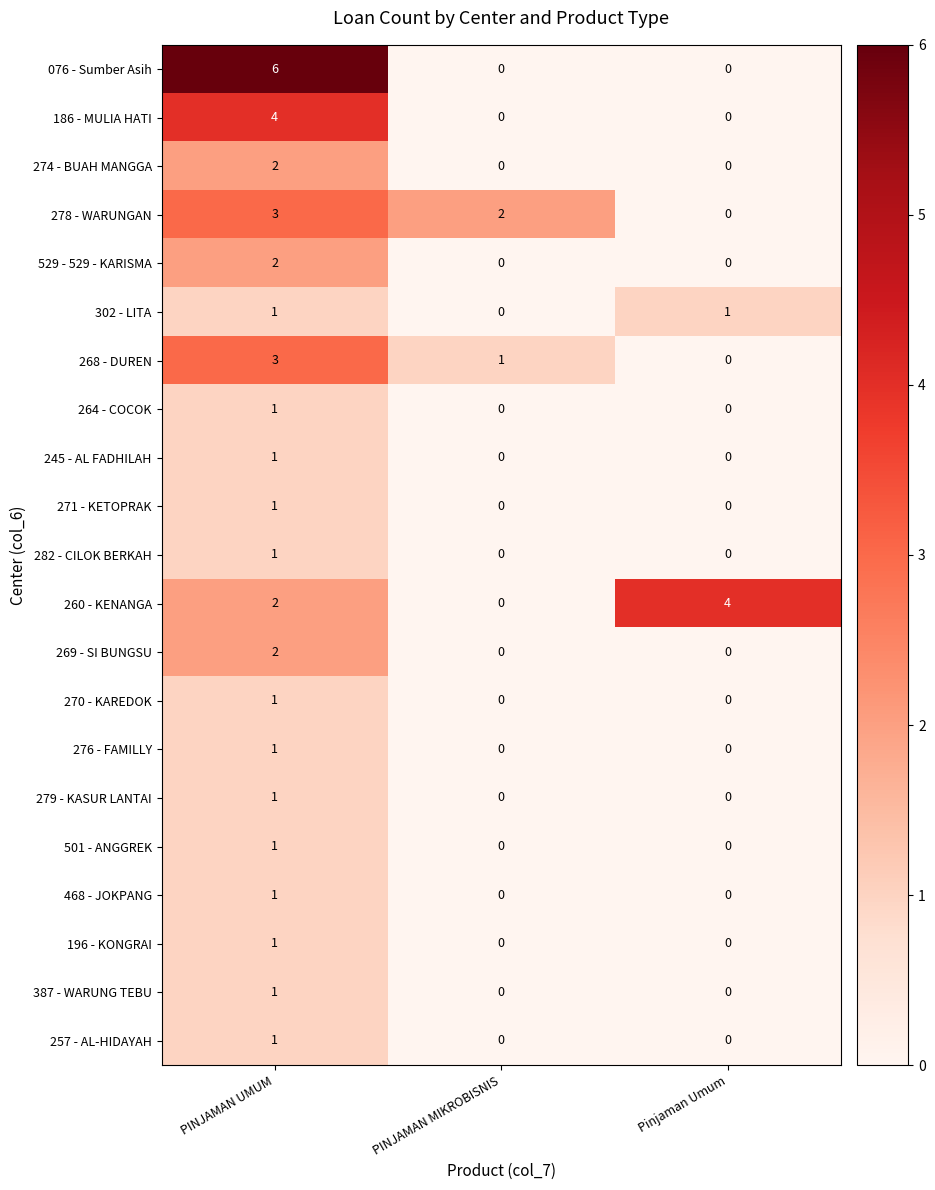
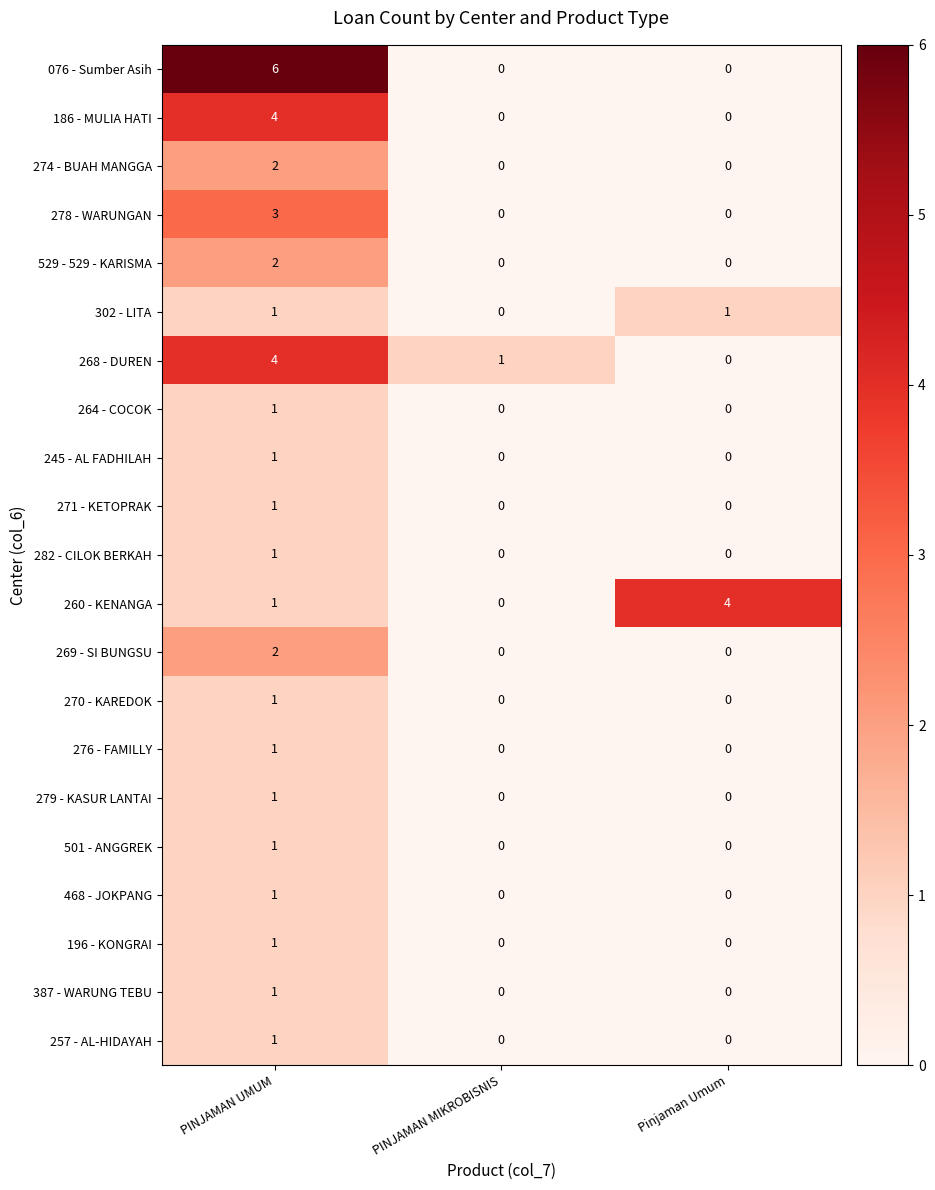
  {
    "076 - Sumber Asih": {
      "PINJAMAN UMUM": 6,
      "PINJAMAN MIKROBISNIS": 0,
      "Pinjaman Umum": 0
    },
    "186 - MULIA HATI": {
      "PINJAMAN UMUM": 4,
      "PINJAMAN MIKROBISNIS": 0,
      "Pinjaman Umum": 0
    },
    "274 - BUAH MANGGA": {
      "PINJAMAN UMUM": 2,
      "PINJAMAN MIKROBISNIS": 0,
      "Pinjaman Umum": 0
    },
    "278 - WARUNGAN": {
      "PINJAMAN UMUM": 3,
-     "PINJAMAN MIKROBISNIS": 2,
+     "PINJAMAN MIKROBISNIS": 0,
      "Pinjaman Umum": 0
    },
    "529 - 529 - KARISMA": {
      "PINJAMAN UMUM": 2,
      "PINJAMAN MIKROBISNIS": 0,
      "Pinjaman Umum": 0
    },
    "302 - LITA": {
      "PINJAMAN UMUM": 1,
      "PINJAMAN MIKROBISNIS": 0,
      "Pinjaman Umum": 1
    },
    "268 - DUREN": {
-     "PINJAMAN UMUM": 3,
+     "PINJAMAN UMUM": 4,
      "PINJAMAN MIKROBISNIS": 1,
      "Pinjaman Umum": 0
    },
    "264 - COCOK": {
      "PINJAMAN UMUM": 1,
      "PINJAMAN MIKROBISNIS": 0,
      "Pinjaman Umum": 0
    },
    "245 - AL FADHILAH": {
      "PINJAMAN UMUM": 1,
      "PINJAMAN MIKROBISNIS": 0,
      "Pinjaman Umum": 0
    },
    "271 - KETOPRAK": {
      "PINJAMAN UMUM": 1,
      "PINJAMAN MIKROBISNIS": 0,
      "Pinjaman Umum": 0
    },
    "282 - CILOK BERKAH": {
      "PINJAMAN UMUM": 1,
      "PINJAMAN MIKROBISNIS": 0,
      "Pinjaman Umum": 0
    },
    "260 - KENANGA": {
-     "PINJAMAN UMUM": 2,
+     "PINJAMAN UMUM": 1,
      "PINJAMAN MIKROBISNIS": 0,
      "Pinjaman Umum": 4
    },
    "269 - SI BUNGSU": {
      "PINJAMAN UMUM": 2,
      "PINJAMAN MIKROBISNIS": 0,
      "Pinjaman Umum": 0
    },
    "270 - KAREDOK": {
      "PINJAMAN UMUM": 1,
      "PINJAMAN MIKROBISNIS": 0,
      "Pinjaman Umum": 0
    },
    "276 - FAMILLY": {
      "PINJAMAN UMUM": 1,
      "PINJAMAN MIKROBISNIS": 0,
      "Pinjaman Umum": 0
    },
    "279 - KASUR LANTAI": {
      "PINJAMAN UMUM": 1,
      "PINJAMAN MIKROBISNIS": 0,
      "Pinjaman Umum": 0
    },
    "501 - ANGGREK": {
      "PINJAMAN UMUM": 1,
      "PINJAMAN MIKROBISNIS": 0,
      "Pinjaman Umum": 0
    },
    "468 - JOKPANG": {
      "PINJAMAN UMUM": 1,
      "PINJAMAN MIKROBISNIS": 0,
      "Pinjaman Umum": 0
    },
    "196 - KONGRAI": {
      "PINJAMAN UMUM": 1,
      "PINJAMAN MIKROBISNIS": 0,
      "Pinjaman Umum": 0
    },
    "387 - WARUNG TEBU": {
      "PINJAMAN UMUM": 1,
      "PINJAMAN MIKROBISNIS": 0,
      "Pinjaman Umum": 0
    },
    "257 - AL-HIDAYAH": {
      "PINJAMAN UMUM": 1,
      "PINJAMAN MIKROBISNIS": 0,
      "Pinjaman Umum": 0
    }
  }
